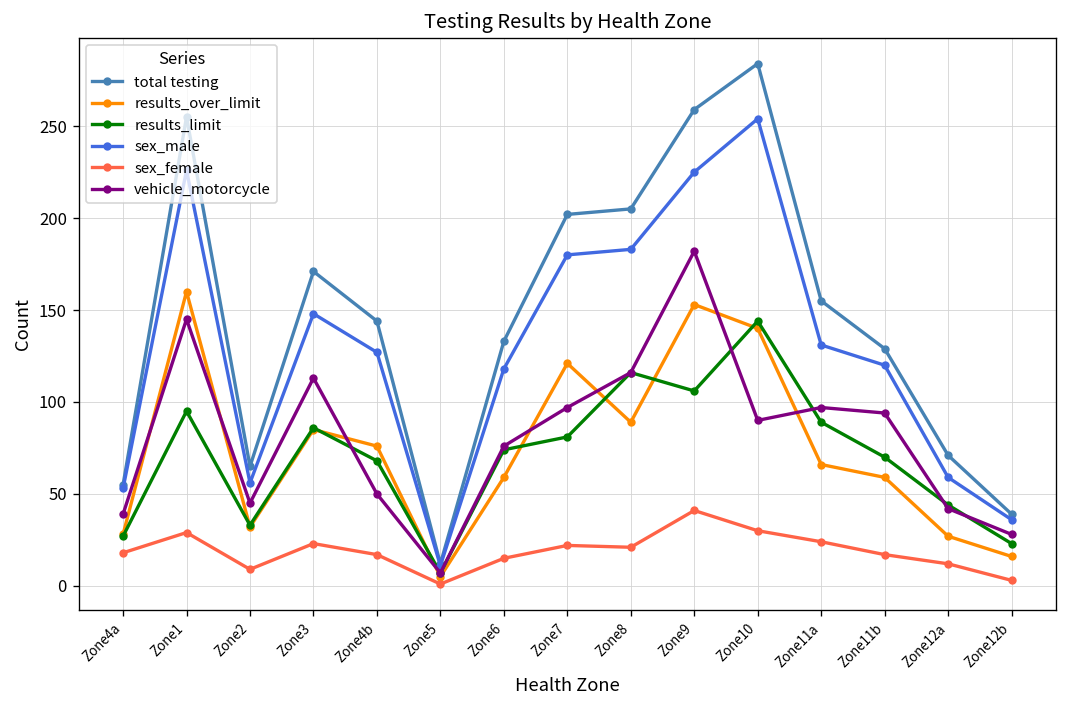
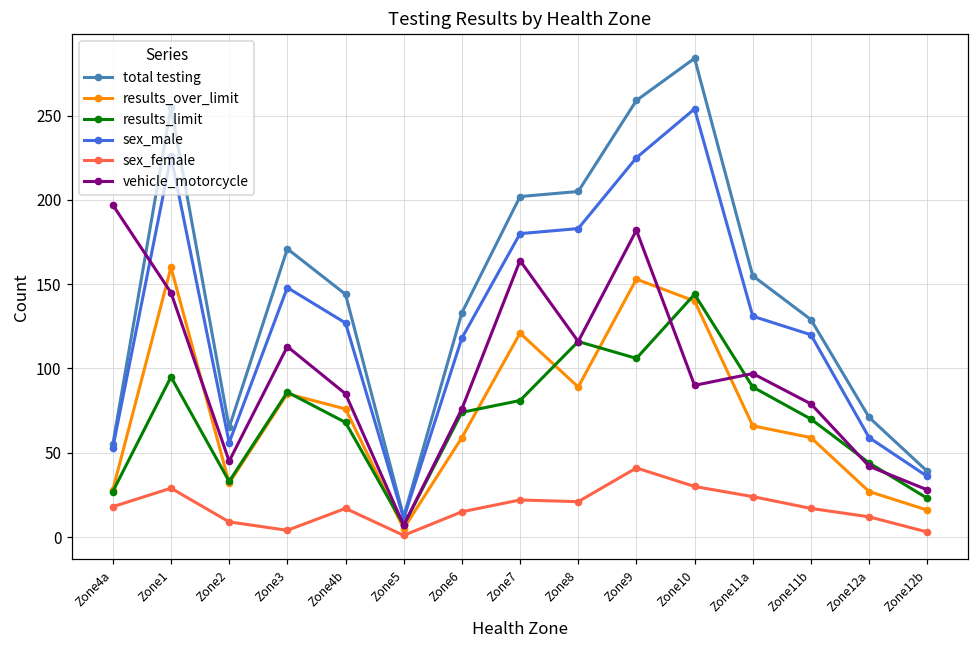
  {
    "results_over_limit": {
      "Zone1": 160,
      "Zone4b": 76,
      "Zone5": 5,
      "Zone6": 59,
      "Zone7": 121,
      "Zone8": 89,
      "Zone9": 153,
      "Zone10": 140,
      "Zone11a": 66,
      "Zone11b": 59,
      "Zone12a": 27,
      "Zone12b": 16
    },
    "results_limit": {
      "Zone1": 95,
      "Zone4b": 68,
      "Zone6": 74,
      "Zone7": 81,
      "Zone9": 106,
      "Zone10": 144,
      "Zone11a": 89,
      "Zone11b": 70,
      "Zone12a": 44,
      "Zone12b": 23
    },
    "sex_female": {
      "Zone4a": 18,
      "Zone1": 29,
      "Zone2": 9,
-     "Zone3": 23,
+     "Zone3": 4,
      "Zone4b": 17,
      "Zone5": 1,
      "Zone6": 15,
      "Zone7": 22,
      "Zone8": 21,
      "Zone9": 41,
      "Zone10": 30,
      "Zone11a": 24,
      "Zone11b": 17,
      "Zone12a": 12,
      "Zone12b": 3
    },
    "vehicle_motorcycle": {
-     "Zone4a": 39,
+     "Zone4a": 197,
      "Zone1": 145,
      "Zone2": 45,
      "Zone3": 113,
-     "Zone4b": 50,
+     "Zone4b": 85,
      "Zone6": 76,
-     "Zone7": 97,
+     "Zone7": 164,
      "Zone9": 182,
      "Zone10": 90,
      "Zone11a": 97,
-     "Zone11b": 94,
+     "Zone11b": 79,
      "Zone12a": 42,
      "Zone12b": 28
    }
  }
